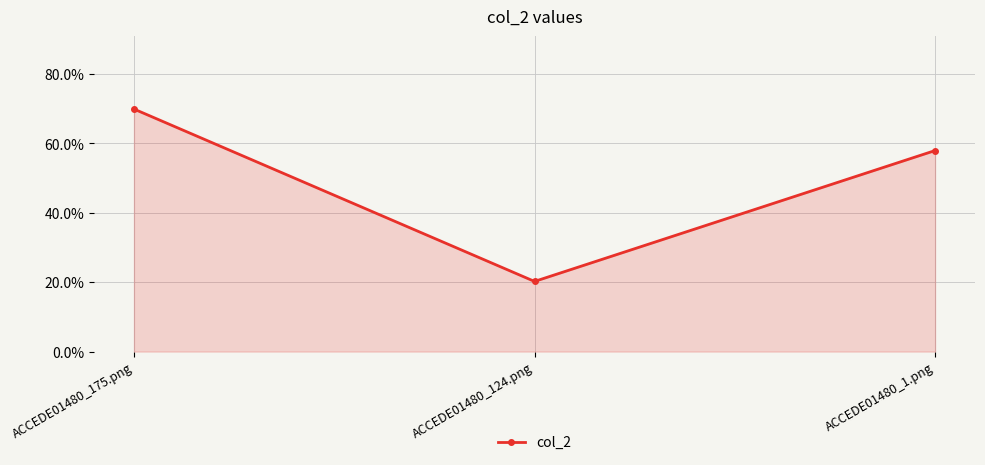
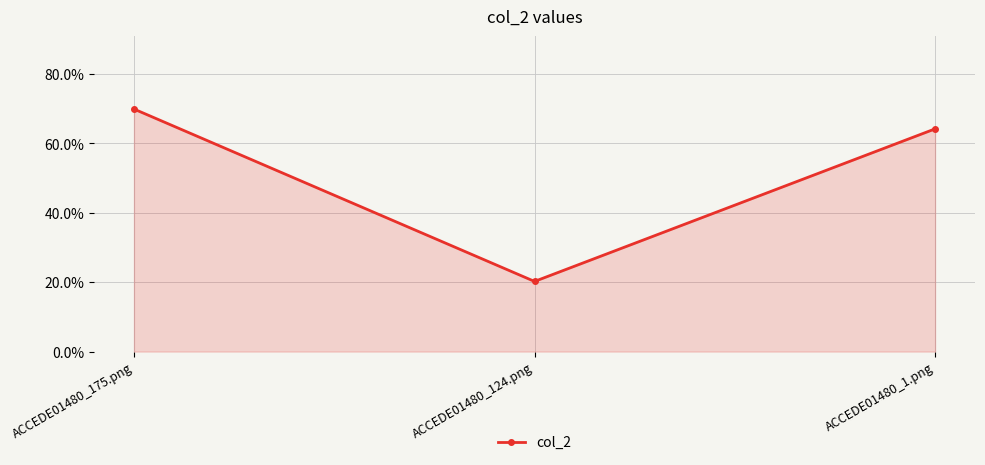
  {
    "ACCEDE01480_175.png": "70%",
    "ACCEDE01480_124.png": "20%",
-   "ACCEDE01480_1.png": "58%"
+   "ACCEDE01480_1.png": "64%"
  }
